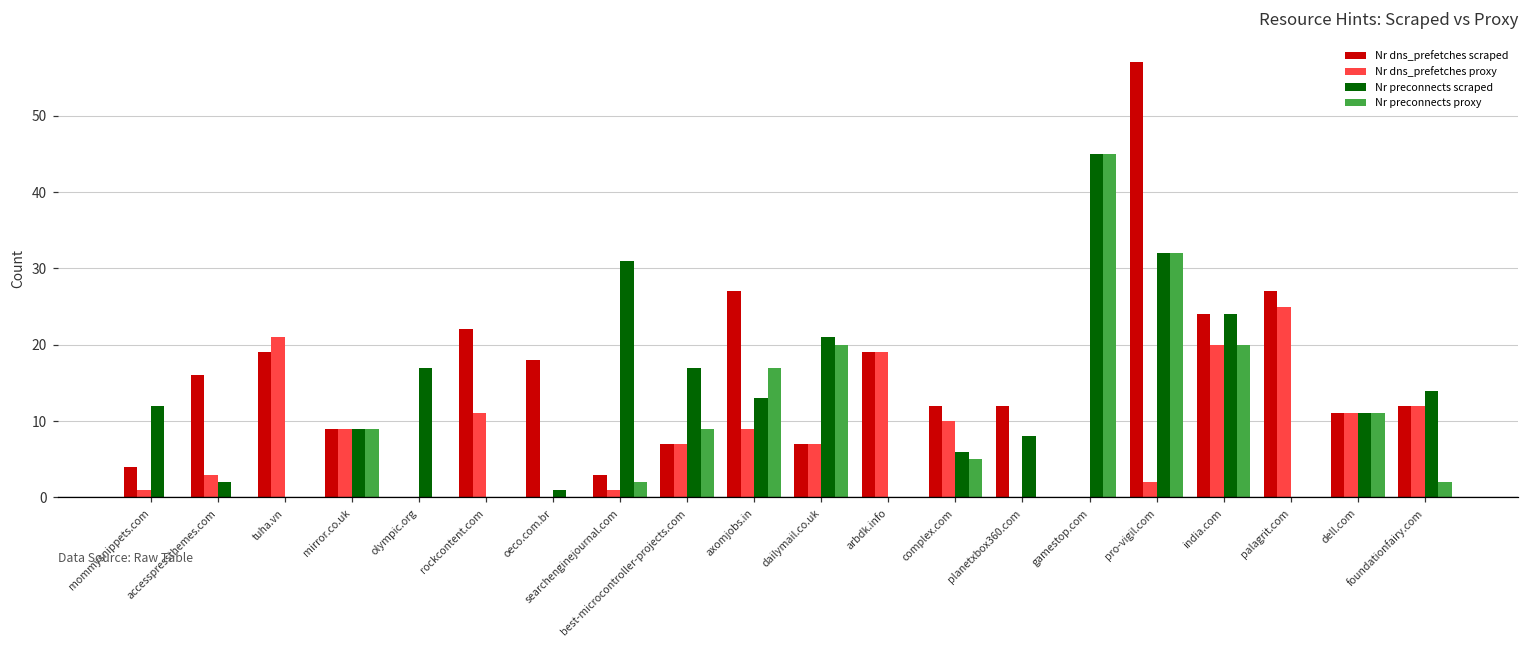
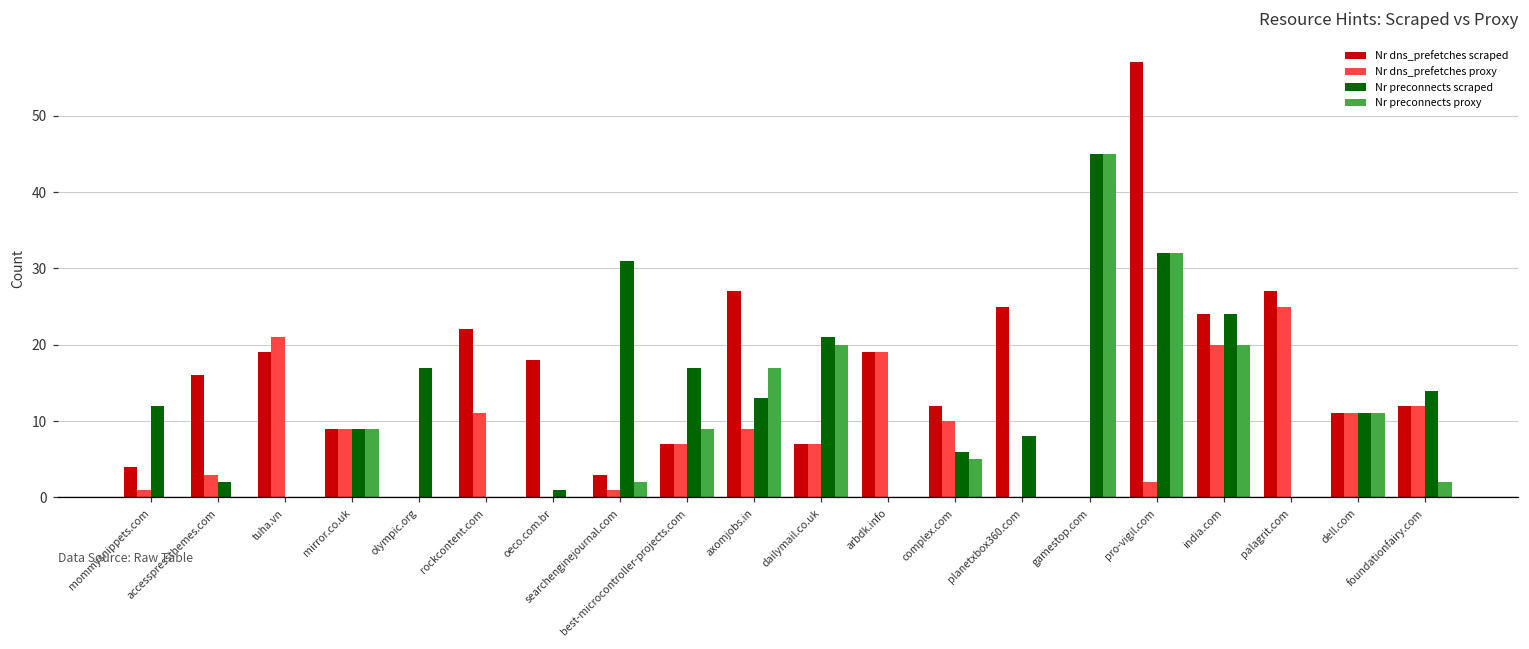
  {
    "Nr dns_prefetches scraped": {
      "mommysnippets.com": 4,
      "accesspressthemes.com": 16,
      "tuha.vn": 19,
      "mirror.co.uk": 9,
      "olympic.org": 0,
      "rockcontent.com": 22,
      "oeco.com.br": 18,
      "searchenginejournal.com": 3,
      "best-microcontroller-projects.com": 7,
      "axomjobs.in": 27,
      "dailymail.co.uk": 7,
      "arbdk.info": 19,
      "complex.com": 12,
-     "planetxbox360.com": 12,
+     "planetxbox360.com": 25,
      "gamestop.com": 0,
      "pro-vigil.com": 57,
      "india.com": 24,
      "palagrit.com": 27,
      "dell.com": 11,
      "foundationfairy.com": 12
    },
    "Nr dns_prefetches proxy": {
      "mommysnippets.com": 1,
      "accesspressthemes.com": 3,
      "tuha.vn": 21,
      "mirror.co.uk": 9,
      "olympic.org": 0,
      "rockcontent.com": 11,
      "oeco.com.br": 0,
      "searchenginejournal.com": 1,
      "best-microcontroller-projects.com": 7,
      "axomjobs.in": 9,
      "dailymail.co.uk": 7,
      "arbdk.info": 19,
      "complex.com": 10,
      "planetxbox360.com": 0,
      "gamestop.com": 0,
      "pro-vigil.com": 2,
      "india.com": 20,
      "palagrit.com": 25,
      "dell.com": 11,
      "foundationfairy.com": 12
    },
    "Nr preconnects scraped": {
      "mommysnippets.com": 12,
      "accesspressthemes.com": 2,
      "tuha.vn": 0,
      "mirror.co.uk": 9,
      "olympic.org": 17,
      "rockcontent.com": 0,
      "oeco.com.br": 1,
      "searchenginejournal.com": 31,
      "best-microcontroller-projects.com": 17,
      "axomjobs.in": 13,
      "dailymail.co.uk": 21,
      "arbdk.info": 0,
      "complex.com": 6,
      "planetxbox360.com": 8,
      "gamestop.com": 45,
      "pro-vigil.com": 32,
      "india.com": 24,
      "palagrit.com": 0,
      "dell.com": 11,
      "foundationfairy.com": 14
    },
    "Nr preconnects proxy": {
      "mommysnippets.com": 0,
      "accesspressthemes.com": 0,
      "tuha.vn": 0,
      "mirror.co.uk": 9,
      "olympic.org": 0,
      "rockcontent.com": 0,
      "oeco.com.br": 0,
      "searchenginejournal.com": 2,
      "best-microcontroller-projects.com": 9,
      "axomjobs.in": 17,
      "dailymail.co.uk": 20,
      "arbdk.info": 0,
      "complex.com": 5,
      "planetxbox360.com": 0,
      "gamestop.com": 45,
      "pro-vigil.com": 32,
      "india.com": 20,
      "palagrit.com": 0,
      "dell.com": 11,
      "foundationfairy.com": 2
    }
  }
